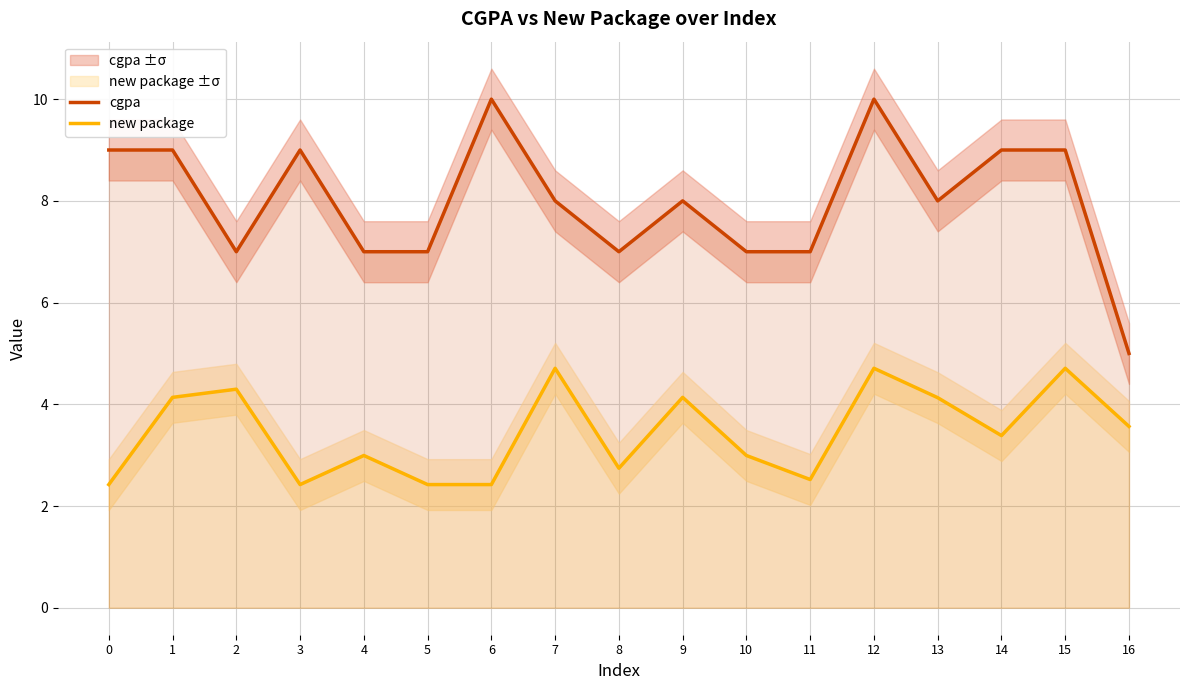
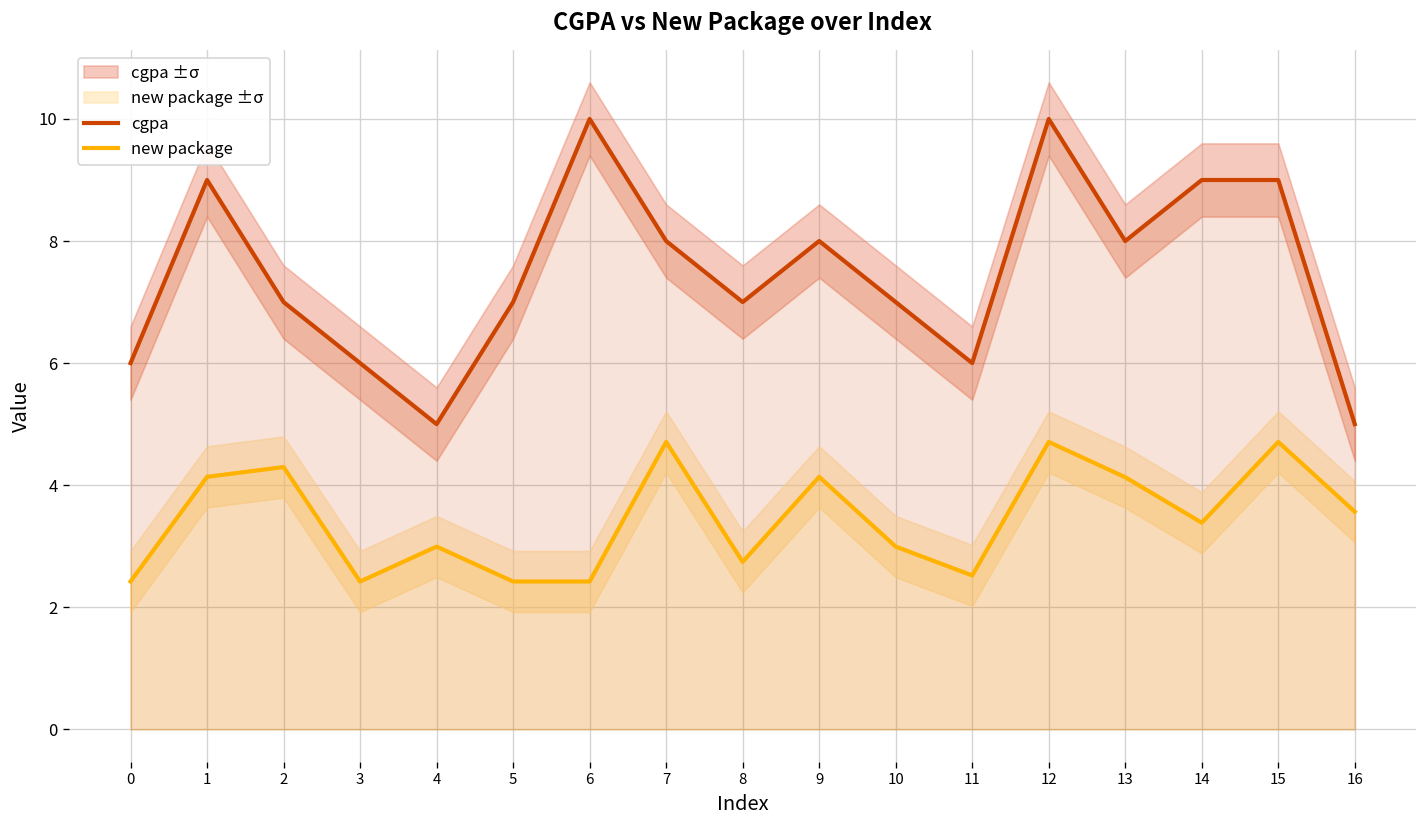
  {
    "cgpa": {
-     "0": 9,
+     "0": 6,
      "1": 9,
      "2": 7,
-     "3": 9,
-     "4": 7,
+     "3": 6,
+     "4": 5,
      "5": 7,
      "6": 10,
      "7": 8,
      "8": 7,
      "9": 8,
      "10": 7,
-     "11": 7,
+     "11": 6,
      "12": 10,
      "13": 8,
      "14": 9,
      "15": 9,
      "16": 5
    },
    "new package": {
      "0": 2.4,
      "1": 4.1,
      "2": 4.3,
      "3": 2.4,
      "4": 3,
      "5": 2.4,
      "6": 2.4,
      "7": 4.7,
      "8": 2.7,
      "9": 4.1,
      "10": 3,
      "11": 2.5,
      "12": 4.7,
      "13": 4.1,
      "14": 3.4,
      "15": 4.7,
      "16": 3.6
    }
  }
